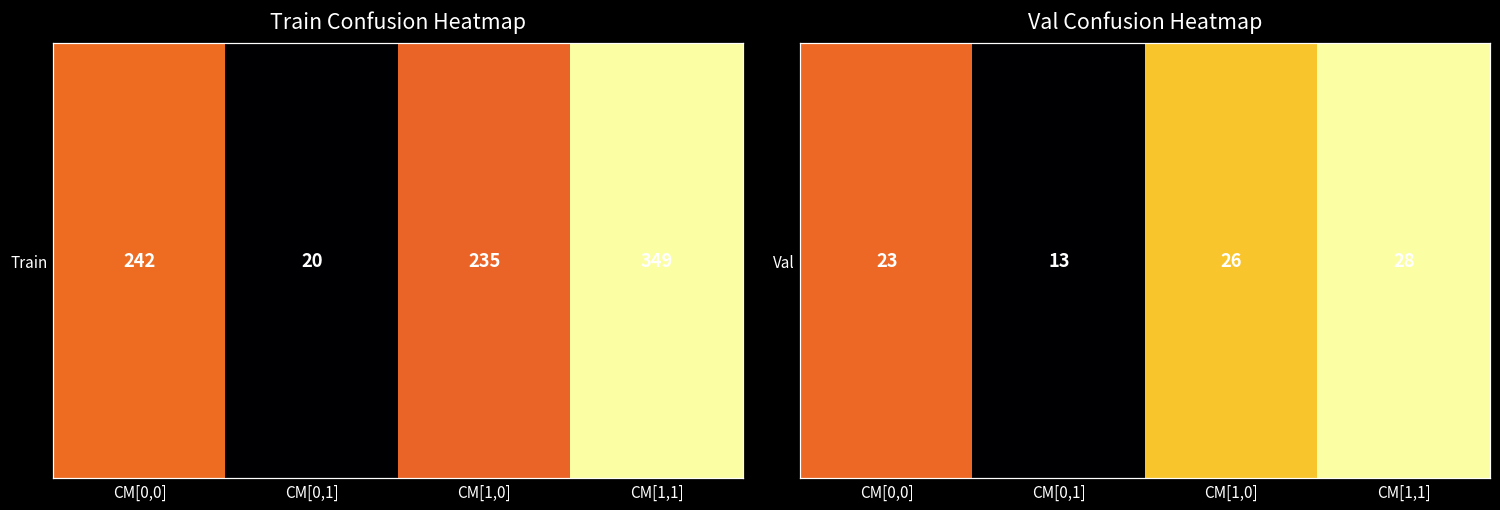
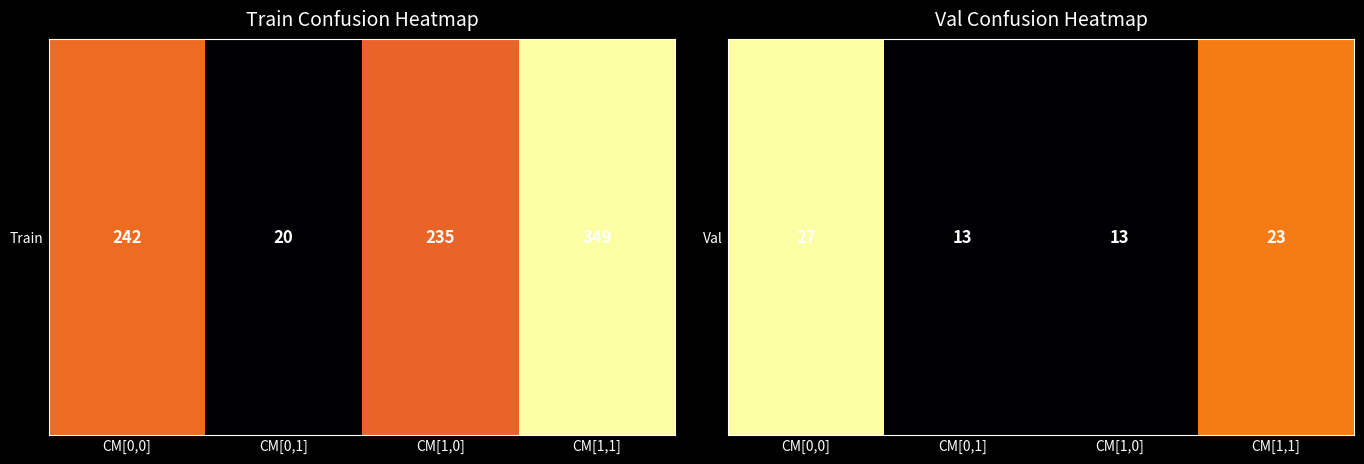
  {
    "Train Confusion Heatmap": {
      "Train": {
        "CM[0,0]": 242,
        "CM[0,1]": 20,
        "CM[1,0]": 235,
        "CM[1,1]": 349
      }
    },
    "Val Confusion Heatmap": {
      "Val": {
-       "CM[0,0]": 23,
+       "CM[0,0]": 27,
        "CM[0,1]": 13,
-       "CM[1,0]": 26,
-       "CM[1,1]": 28
+       "CM[1,0]": 13,
+       "CM[1,1]": 23
      }
    }
  }
